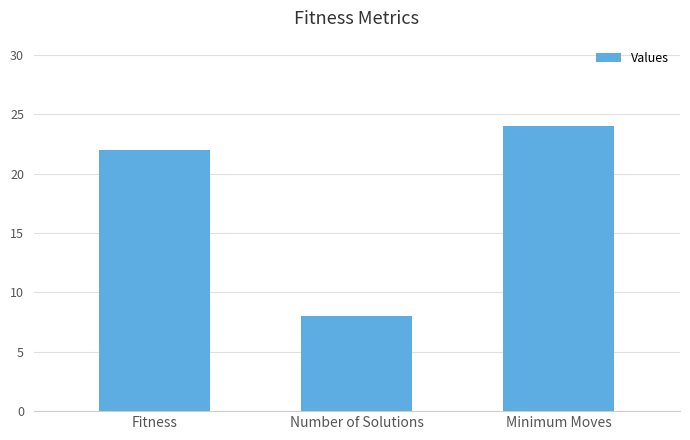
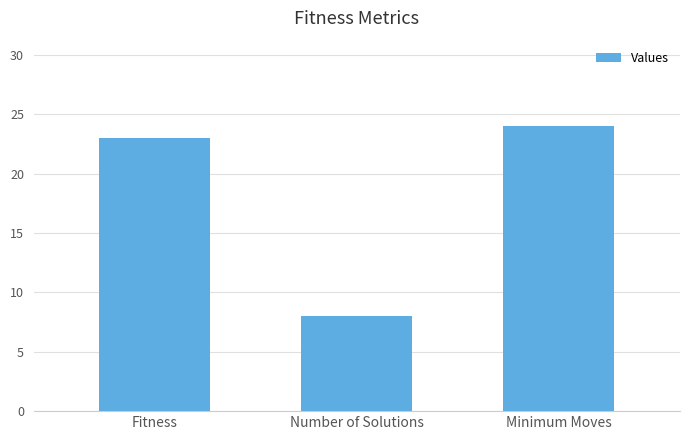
  {
-   "Fitness": 22,
+   "Fitness": 23,
    "Number of Solutions": 8,
    "Minimum Moves": 24
  }
